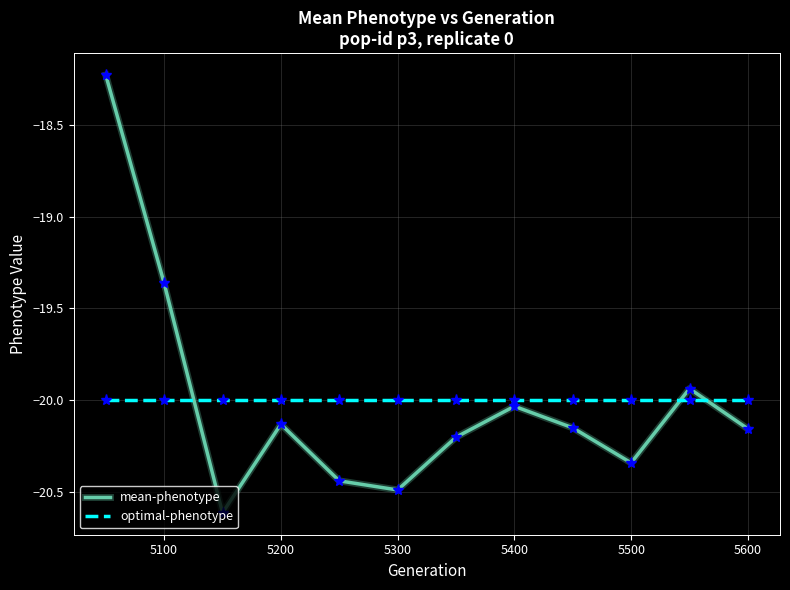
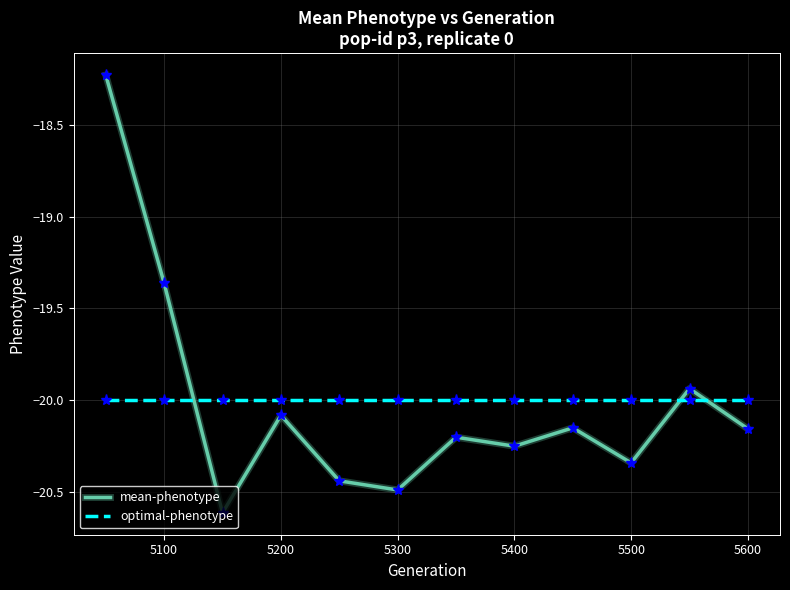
  {
    "mean-phenotype": {
      "5100": -19.36,
-     "5200": -20.13,
+     "5200": -20.08,
      "5300": -20.49,
-     "5400": -20.03,
+     "5400": -20.25,
      "5500": -20.34,
      "5600": -20.16
    },
    "optimal-phenotype": {
      "5100": -20.00,
      "5200": -20.00,
      "5300": -20.00,
      "5400": -20.00,
      "5500": -20.00,
      "5600": -20.00
    }
  }
